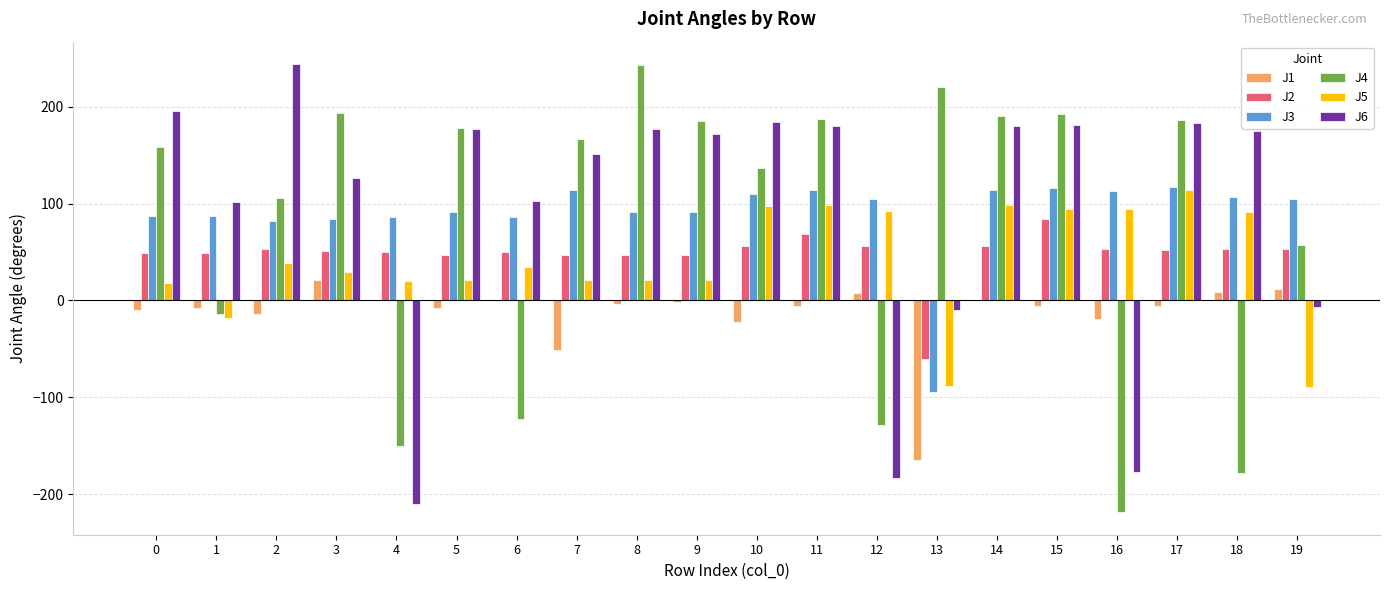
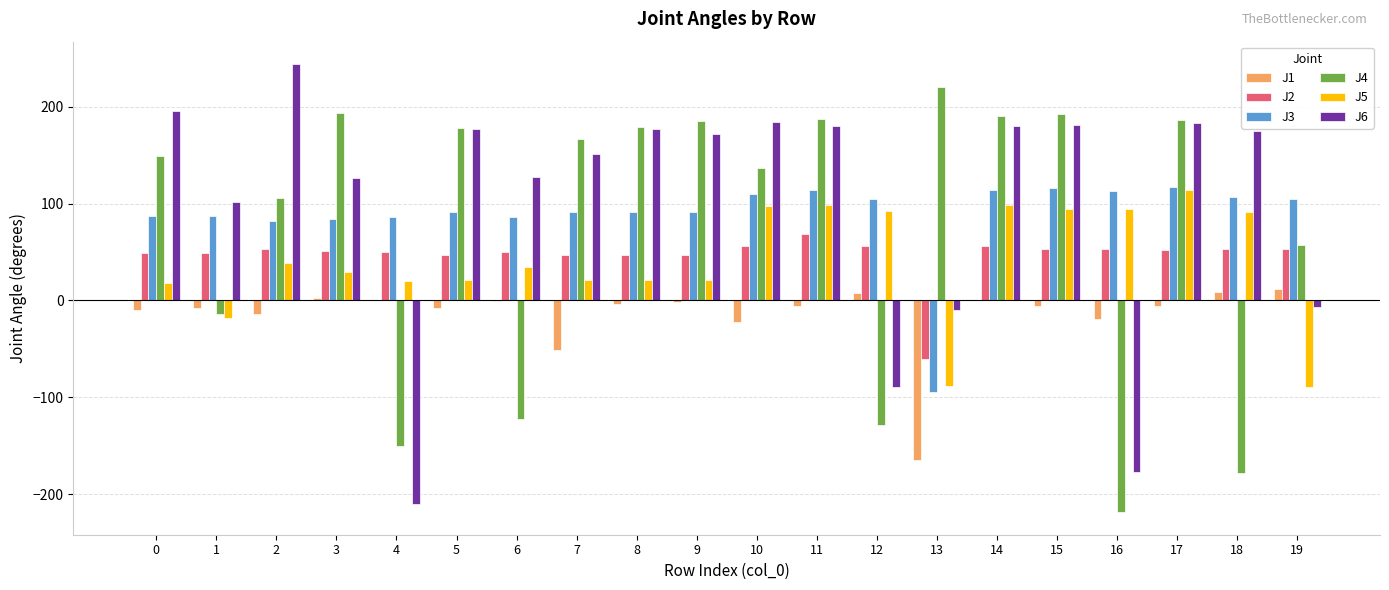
  {
    "J1": {
      "0": -10,
      "1": -10,
      "2": -10,
-     "3": 20,
+     "3": 0,
      "5": -10,
      "7": -50,
      "8": 0,
      "10": -20,
      "11": -10,
      "12": 10,
      "13": -160,
      "15": -10,
      "16": -20,
      "17": -10,
      "18": 10,
      "19": 10
    },
    "J2": {
      "0": 50,
      "1": 50,
      "2": 50,
      "3": 50,
      "4": 50,
      "5": 50,
      "6": 50,
      "7": 50,
      "8": 50,
      "9": 50,
      "10": 60,
      "11": 70,
      "12": 60,
      "13": -60,
      "14": 60,
-     "15": 80,
+     "15": 50,
      "16": 50,
      "17": 50,
      "18": 50,
      "19": 50
    },
    "J3": {
      "0": 90,
      "1": 90,
      "2": 80,
      "3": 80,
      "4": 90,
      "5": 90,
      "6": 90,
-     "7": 110,
+     "7": 90,
      "8": 90,
      "9": 90,
      "10": 110,
      "11": 110,
      "12": 110,
      "13": -100,
      "14": 110,
      "15": 120,
      "16": 110,
      "17": 120,
      "18": 110,
      "19": 100
    },
    "J4": {
-     "0": 160,
+     "0": 150,
      "1": -10,
      "2": 110,
      "3": 190,
      "4": -150,
      "5": 180,
      "6": -120,
      "7": 170,
-     "8": 240,
+     "8": 180,
      "9": 190,
      "10": 140,
      "11": 190,
      "12": -130,
      "13": 220,
      "14": 190,
      "15": 190,
      "16": -220,
      "17": 190,
      "18": -180,
      "19": 60
    },
    "J5": {
      "0": 20,
      "1": -20,
      "2": 40,
      "3": 30,
      "4": 20,
      "5": 20,
      "6": 30,
      "7": 20,
      "8": 20,
      "9": 20,
      "10": 100,
      "11": 100,
      "12": 90,
      "13": -90,
      "14": 100,
      "15": 90,
      "16": 90,
      "17": 110,
      "18": 90,
      "19": -90
    },
    "J6": {
      "0": 200,
      "1": 100,
      "2": 240,
      "3": 130,
      "4": -210,
      "5": 180,
-     "6": 100,
+     "6": 130,
      "7": 150,
      "8": 180,
      "9": 170,
      "10": 180,
      "11": 180,
-     "12": -180,
+     "12": -90,
      "13": -10,
      "14": 180,
      "15": 180,
      "16": -180,
      "17": 180,
      "18": 170,
      "19": -10
    }
  }
